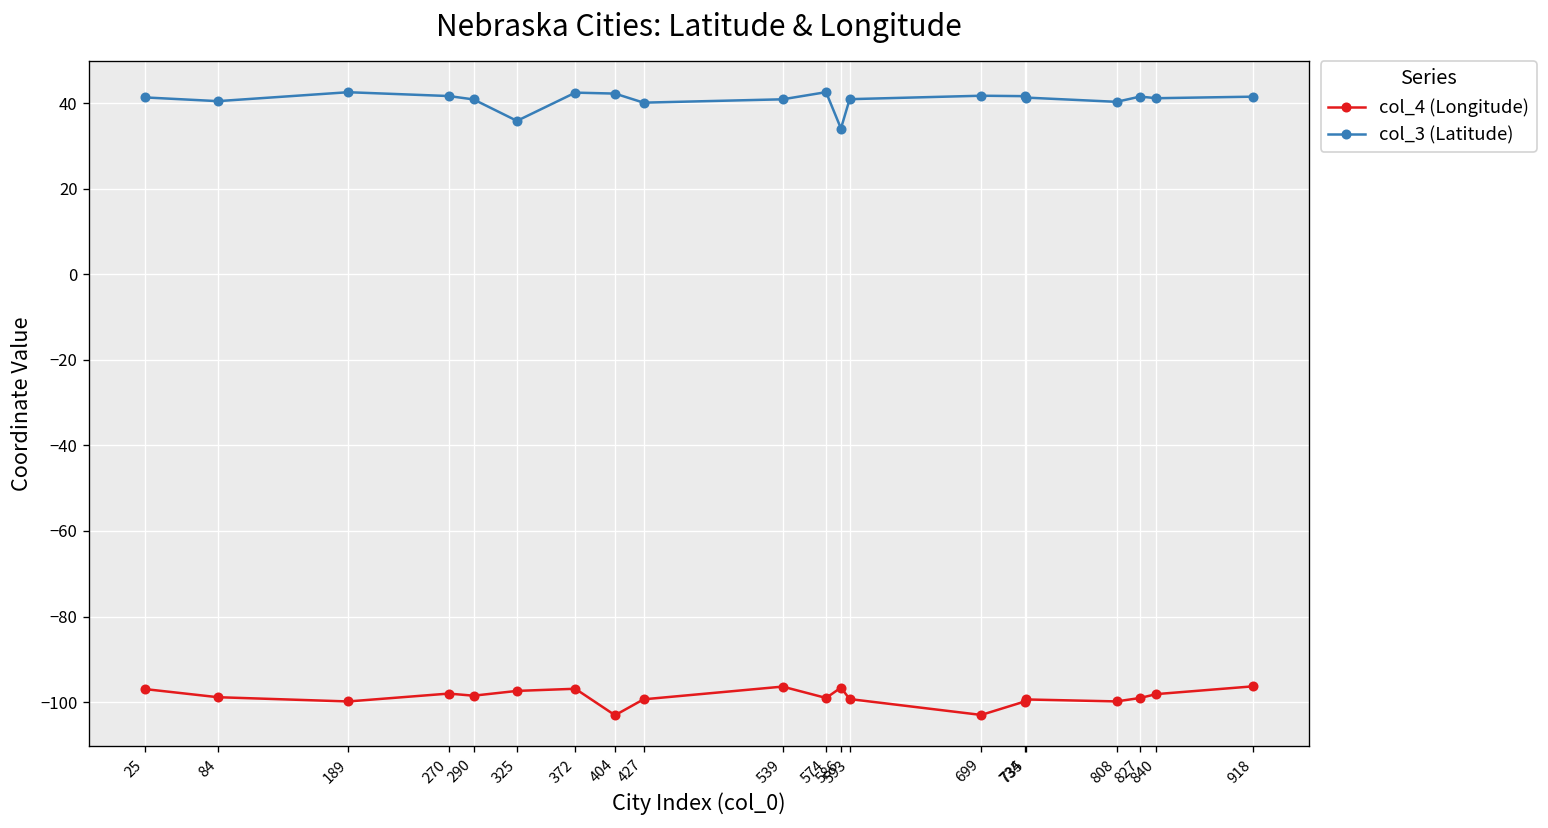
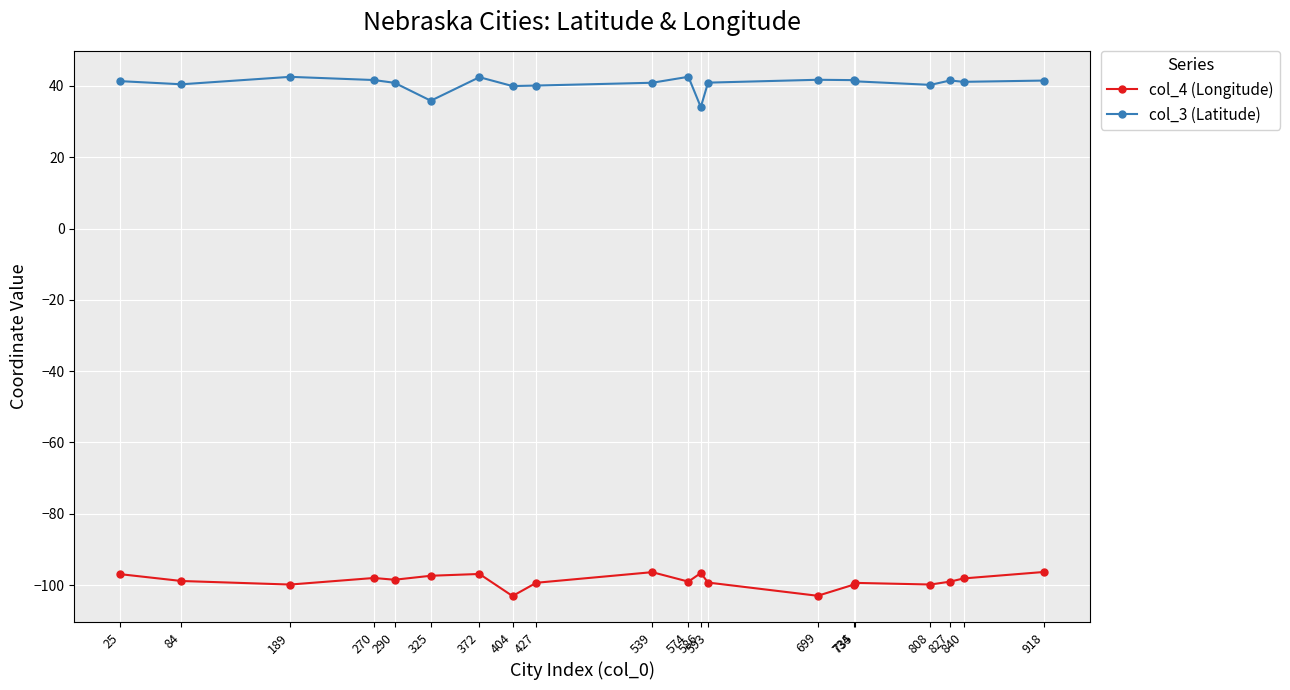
  {
    "col_4 (Longitude)": {
      "25": -97,
      "84": -99,
      "189": -100,
      "270": -98,
      "290": -99,
      "325": -97,
      "372": -97,
      "404": -103,
      "427": -99,
      "539": -96,
      "574": -99,
      "586": -97,
      "593": -99,
      "699": -103,
      "734": -100,
      "735": -99,
      "808": -100,
      "827": -99,
      "840": -98,
      "918": -96
    },
    "col_3 (Latitude)": {
      "25": 41,
      "84": 40,
      "189": 43,
      "270": 42,
      "290": 41,
      "325": 36,
      "372": 42,
-     "404": 42,
+     "404": 40,
      "427": 40,
      "539": 41,
      "574": 43,
      "586": 34,
      "593": 41,
      "699": 42,
      "734": 42,
      "735": 41,
      "808": 40,
      "827": 42,
      "840": 41,
      "918": 42
    }
  }
